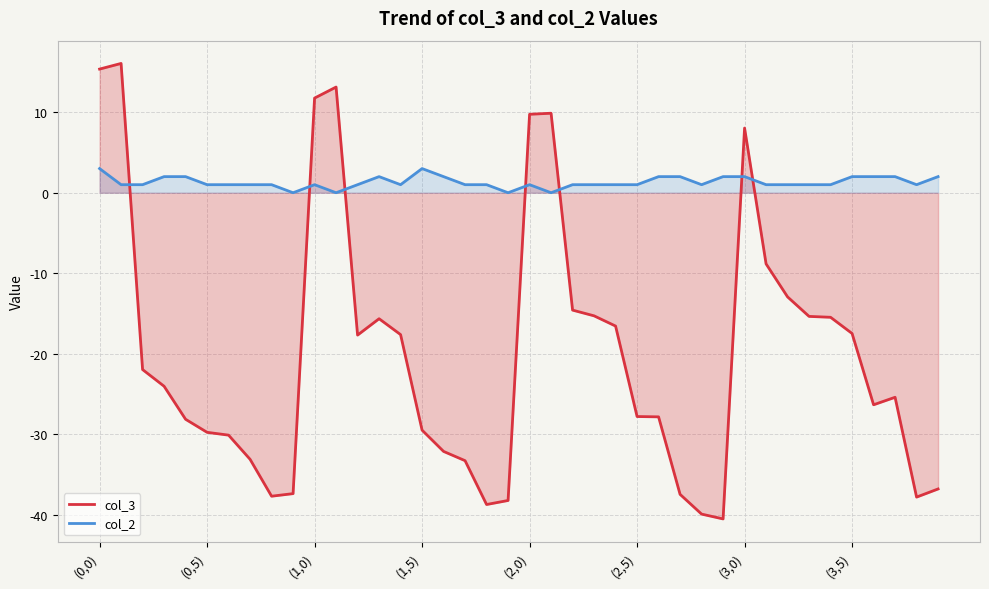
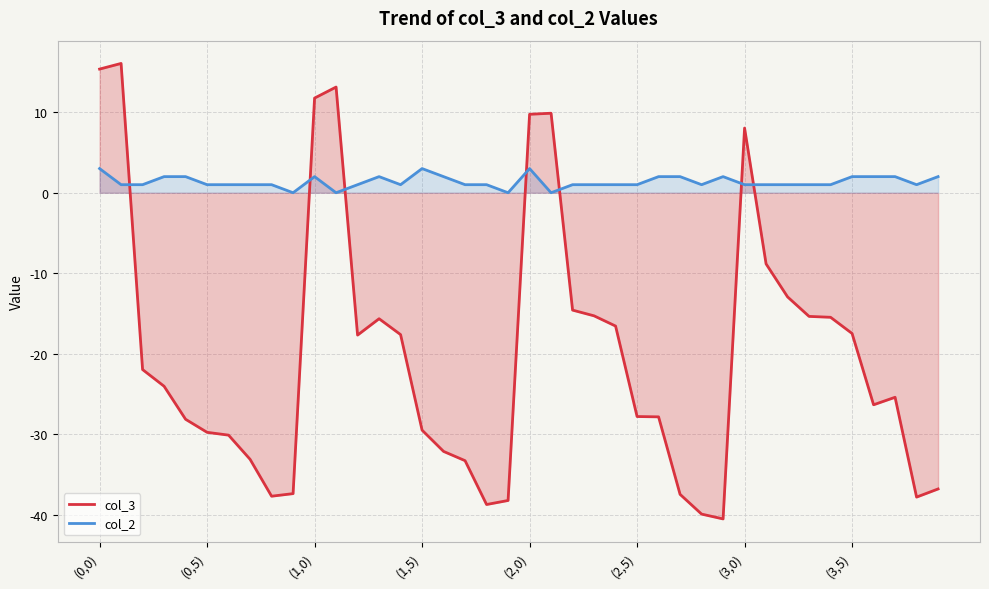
  {
    "col_2": {
      "(0,0)": 3,
      "(0,5)": 1,
-     "(1,0)": 1,
+     "(1,0)": 2,
      "(1,5)": 3,
-     "(2,0)": 1,
+     "(2,0)": 3,
      "(2,5)": 1,
-     "(3,0)": 2,
+     "(3,0)": 1,
      "(3,5)": 2
    }
  }
